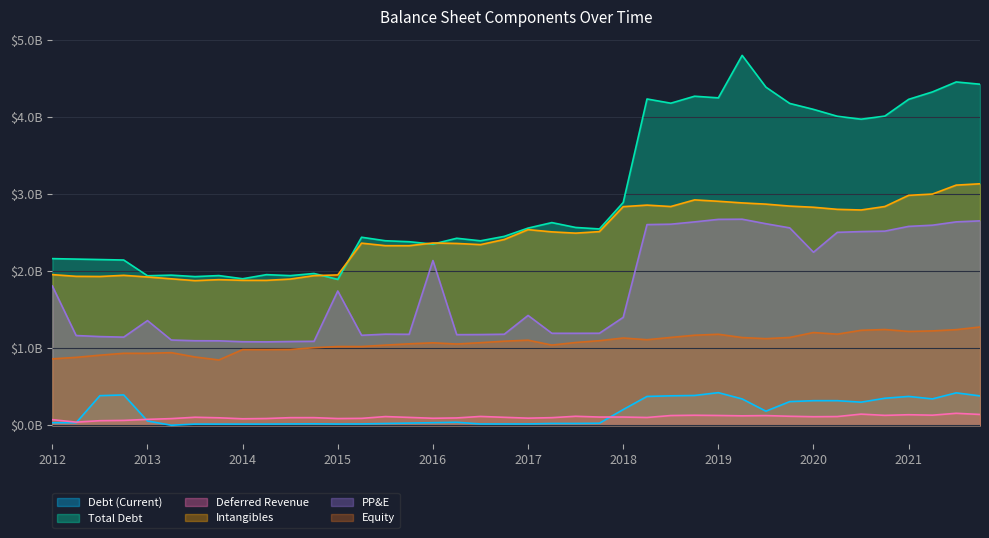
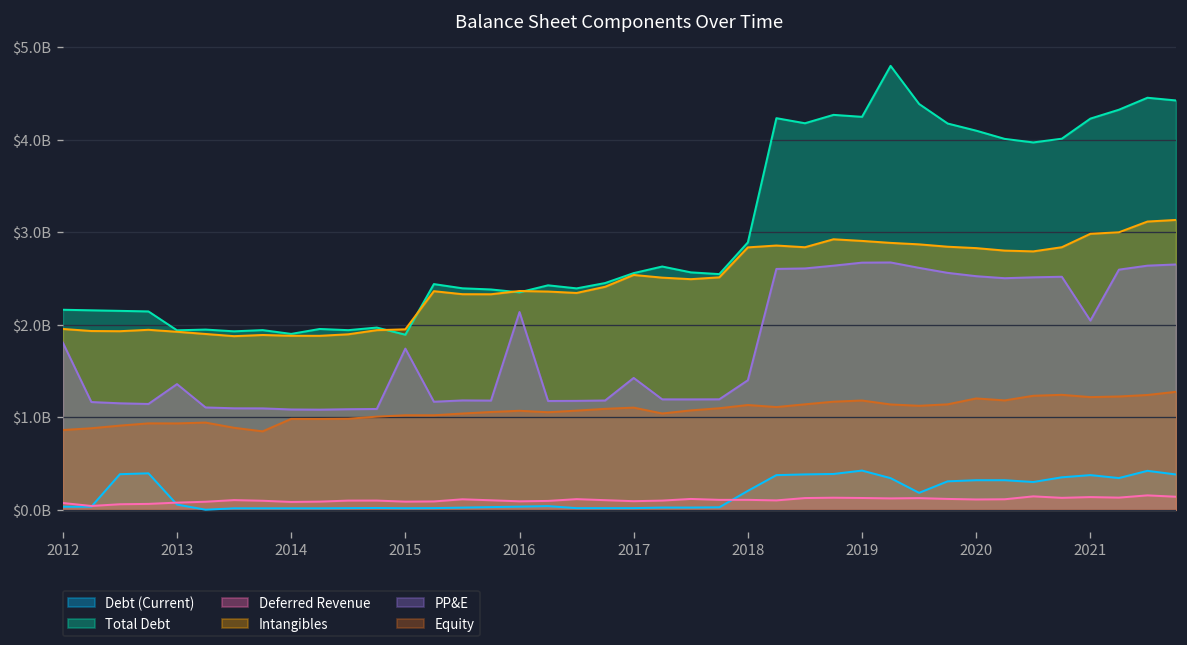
  {
    "Deferred Revenue": {
      "2012": "$100000000",
      "2014": "$100000000",
      "2015": "$100000000",
      "2016": "$100000000",
      "2017": "$100000000",
      "2018": "$100000000",
      "2019": "$100000000",
      "2020": "$100000000",
      "2021": "$100000000"
    },
    "PP&E": {
      "2012": "$1800000000",
      "2013": "$1400000000",
      "2014": "$1100000000",
      "2015": "$1700000000",
      "2016": "$2100000000",
      "2017": "$1400000000",
      "2018": "$1400000000",
      "2019": "$2700000000",
-     "2020": "$2200000000",
-     "2021": "$2600000000"
+     "2020": "$2500000000",
+     "2021": "$2000000000"
    }
  }
